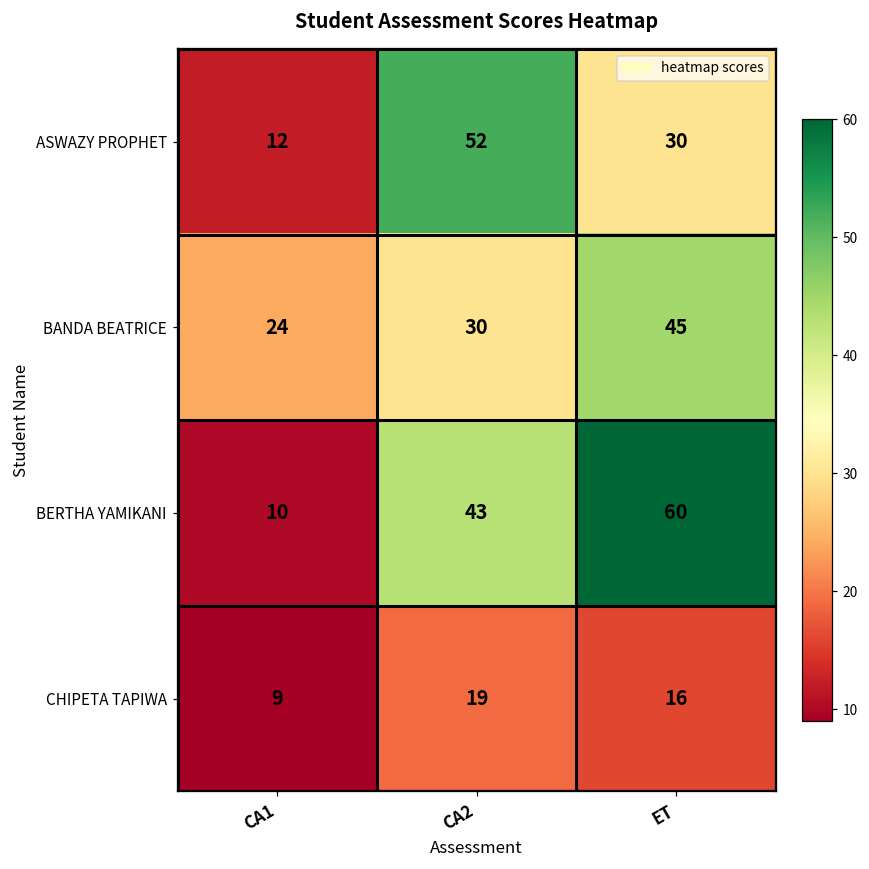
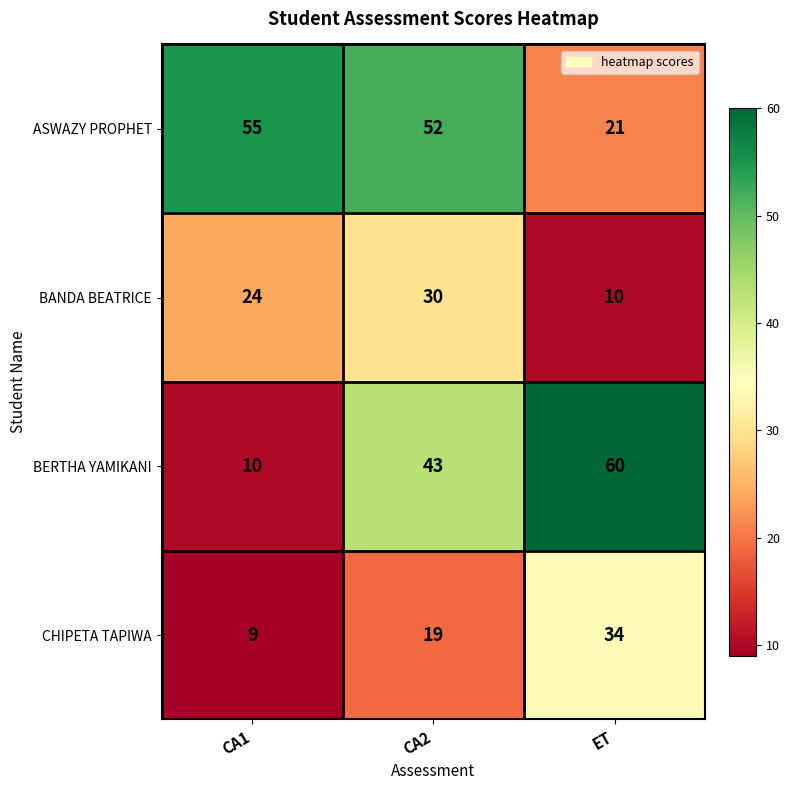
  {
    "ASWAZY PROPHET": {
-     "CA1": 12,
+     "CA1": 55,
      "CA2": 52,
-     "ET": 30
+     "ET": 21
    },
    "BANDA BEATRICE": {
      "CA1": 24,
      "CA2": 30,
-     "ET": 45
+     "ET": 10
    },
    "BERTHA YAMIKANI": {
      "CA1": 10,
      "CA2": 43,
      "ET": 60
    },
    "CHIPETA TAPIWA": {
      "CA1": 9,
      "CA2": 19,
-     "ET": 16
+     "ET": 34
    }
  }
